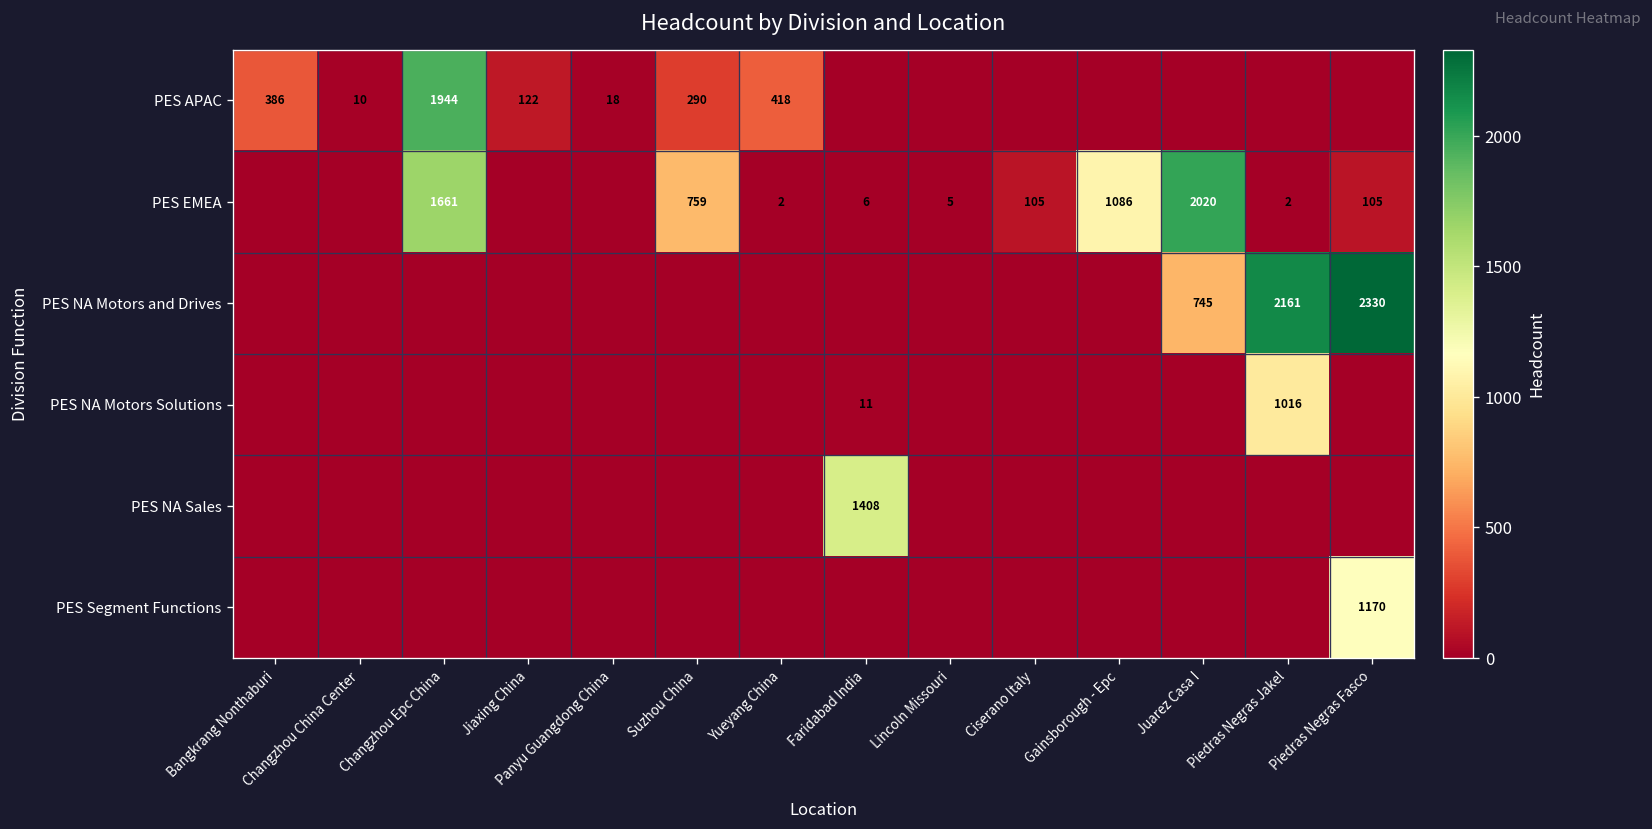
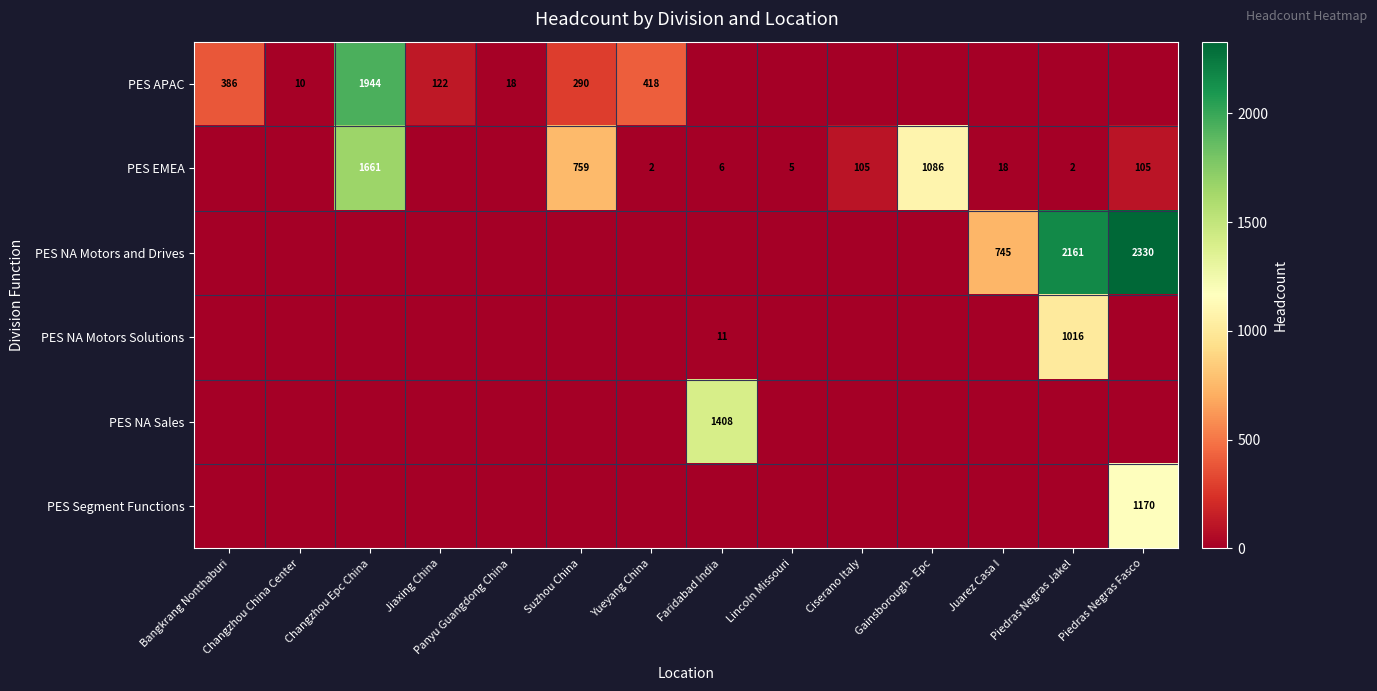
  {
    "PES APAC": {
      "Bangkrang Nonthaburi": 386,
      "Changzhou China Center": 10,
      "Changzhou Epc China": 1944,
      "Jiaxing China": 122,
      "Panyu Guangdong China": 18,
      "Suzhou China": 290,
      "Yueyang China": 418
    },
    "PES EMEA": {
      "Changzhou Epc China": 1661,
      "Suzhou China": 759,
      "Yueyang China": 2,
      "Faridabad India": 6,
      "Lincoln Missouri": 5,
      "Ciserano Italy": 105,
      "Gainsborough - Epc": 1086,
-     "Juarez Casa I": 2020,
+     "Juarez Casa I": 18,
      "Piedras Negras Jakel": 2,
      "Piedras Negras Fasco": 105
    },
    "PES NA Motors and Drives": {
      "Juarez Casa I": 745,
      "Piedras Negras Jakel": 2161,
      "Piedras Negras Fasco": 2330
    },
    "PES NA Motors Solutions": {
      "Faridabad India": 11,
      "Piedras Negras Jakel": 1016
    },
    "PES NA Sales": {
      "Faridabad India": 1408
    },
    "PES Segment Functions": {
      "Piedras Negras Fasco": 1170
    }
  }
